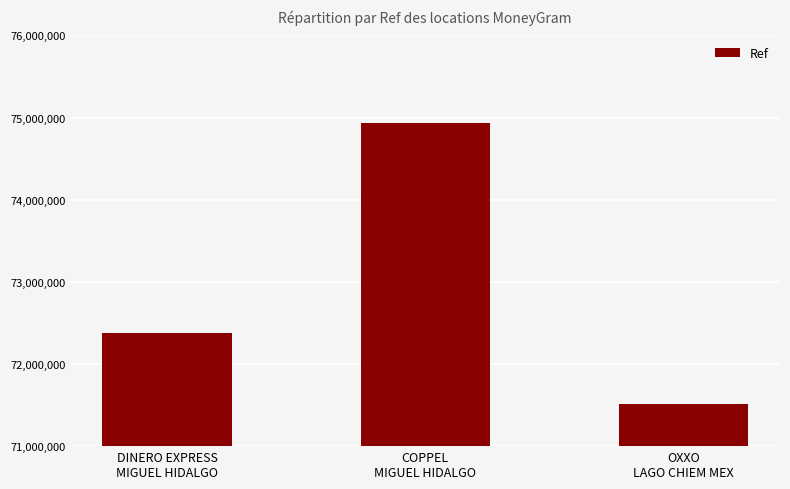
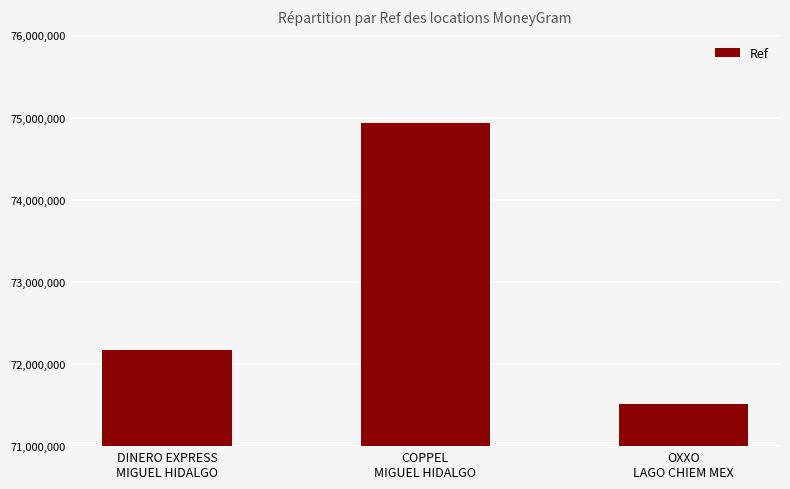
  {
-   "DINERO EXPRESS MIGUEL HIDALGO": "72,400,000",
+   "DINERO EXPRESS MIGUEL HIDALGO": "72,200,000",
    "COPPEL MIGUEL HIDALGO": "74,900,000",
    "OXXO LAGO CHIEM MEX": "71,500,000"
  }
